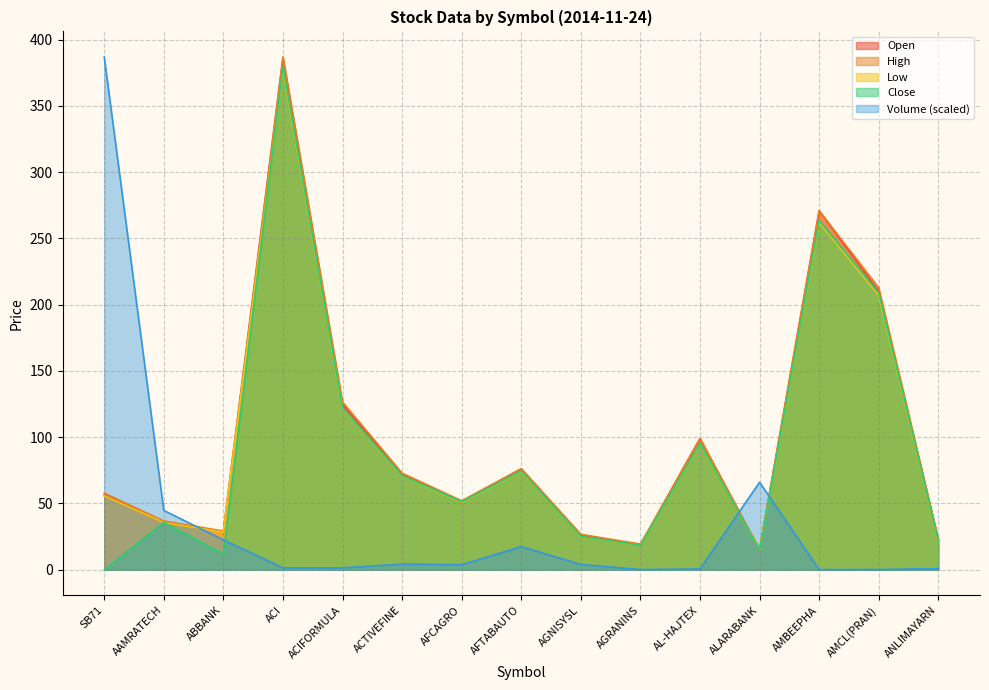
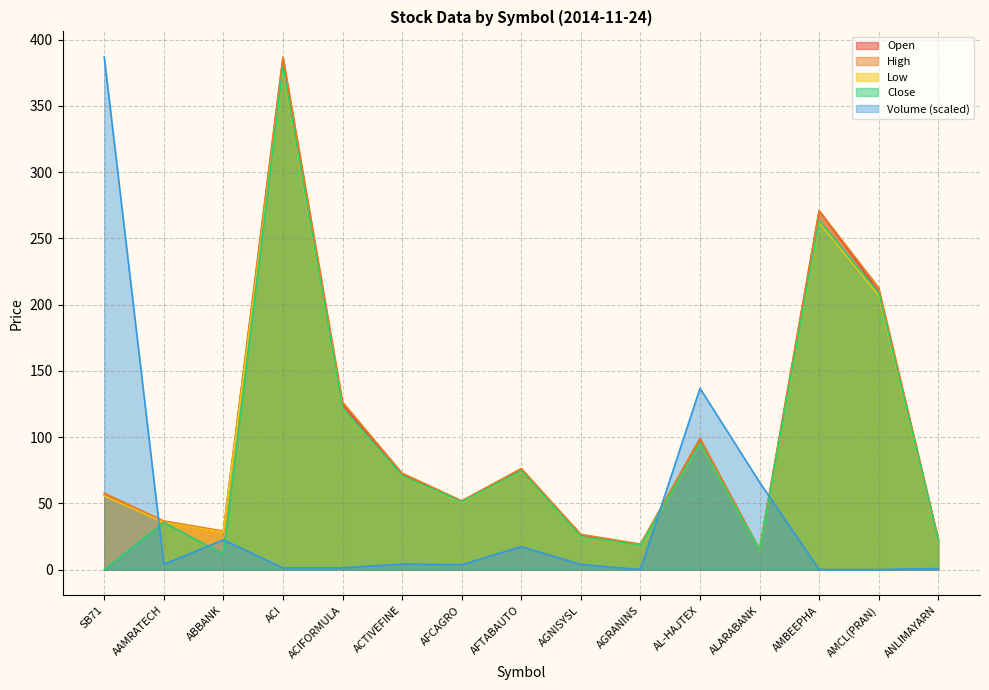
  {
    "Close": {
      "SB71": 0,
      "ABBANK": 12,
      "ACI": 380
    },
    "Volume (scaled)": {
      "SB71": 387,
-     "AAMRATECH": 45,
+     "AAMRATECH": 4,
      "ABBANK": 23,
      "ACI": 1,
      "ACIFORMULA": 1,
      "ACTIVEFINE": 4,
      "AFCAGRO": 4,
      "AFTABAUTO": 17,
      "AGNISYSL": 4,
      "AGRANINS": 0,
-     "AL-HAJTEX": 1,
+     "AL-HAJTEX": 137,
      "ALARABANK": 66,
      "AMBEEPHA": 0,
      "AMCL(PRAN)": 0,
      "ANLIMAYARN": 1
    }
  }
